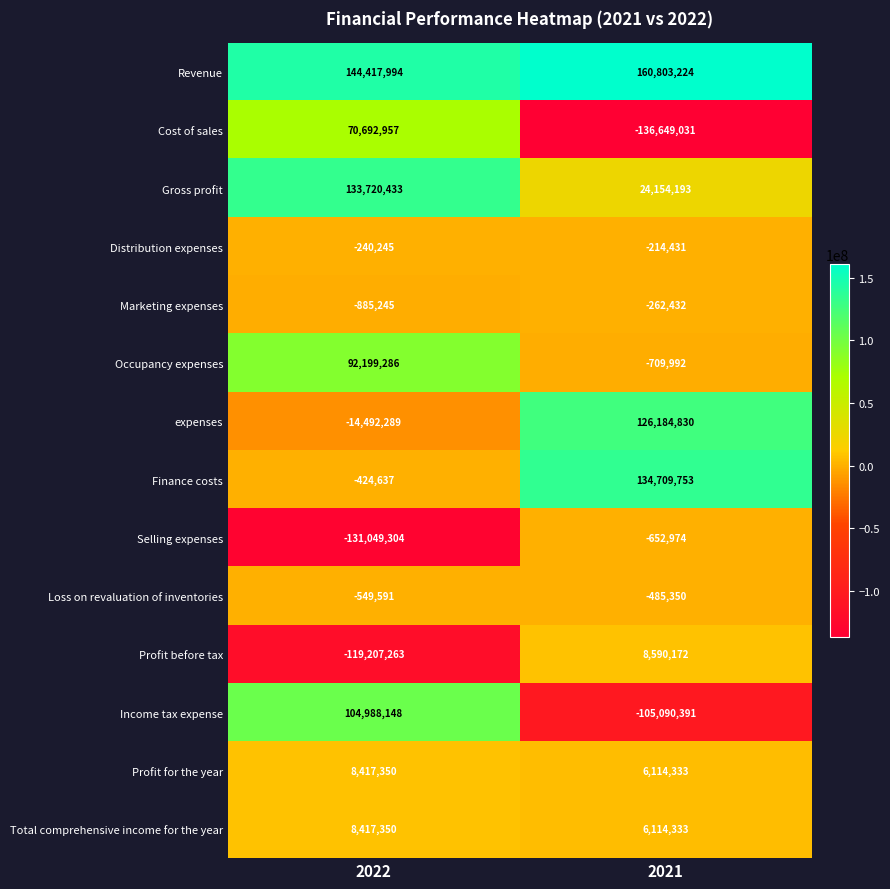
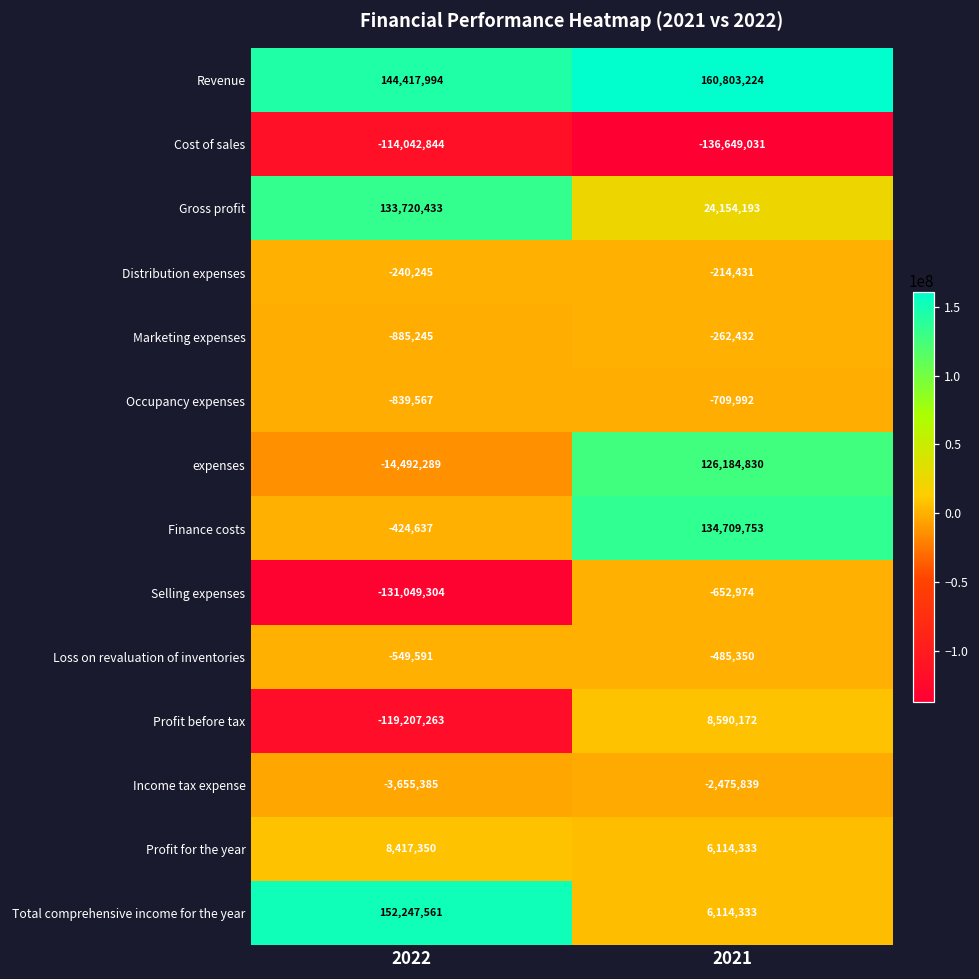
  {
    "Revenue": {
      "2022": "144,417,994",
      "2021": "160,803,224"
    },
    "Cost of sales": {
-     "2022": "70,692,957",
+     "2022": "-114,042,844",
      "2021": "-136,649,031"
    },
    "Gross profit": {
      "2022": "133,720,433",
      "2021": "24,154,193"
    },
    "Distribution expenses": {
      "2022": "-240,245",
      "2021": "-214,431"
    },
    "Marketing expenses": {
      "2022": "-885,245",
      "2021": "-262,432"
    },
    "Occupancy expenses": {
-     "2022": "92,199,286",
+     "2022": "-839,567",
      "2021": "-709,992"
    },
    "expenses": {
      "2022": "-14,492,289",
      "2021": "126,184,830"
    },
    "Finance costs": {
      "2022": "-424,637",
      "2021": "134,709,753"
    },
    "Selling expenses": {
      "2022": "-131,049,304",
      "2021": "-652,974"
    },
    "Loss on revaluation of inventories": {
      "2022": "-549,591",
      "2021": "-485,350"
    },
    "Profit before tax": {
      "2022": "-119,207,263",
      "2021": "8,590,172"
    },
    "Income tax expense": {
-     "2022": "104,988,148",
-     "2021": "-105,090,391"
+     "2022": "-3,655,385",
+     "2021": "-2,475,839"
    },
    "Profit for the year": {
      "2022": "8,417,350",
      "2021": "6,114,333"
    },
    "Total comprehensive income for the year": {
-     "2022": "8,417,350",
+     "2022": "152,247,561",
      "2021": "6,114,333"
    }
  }
